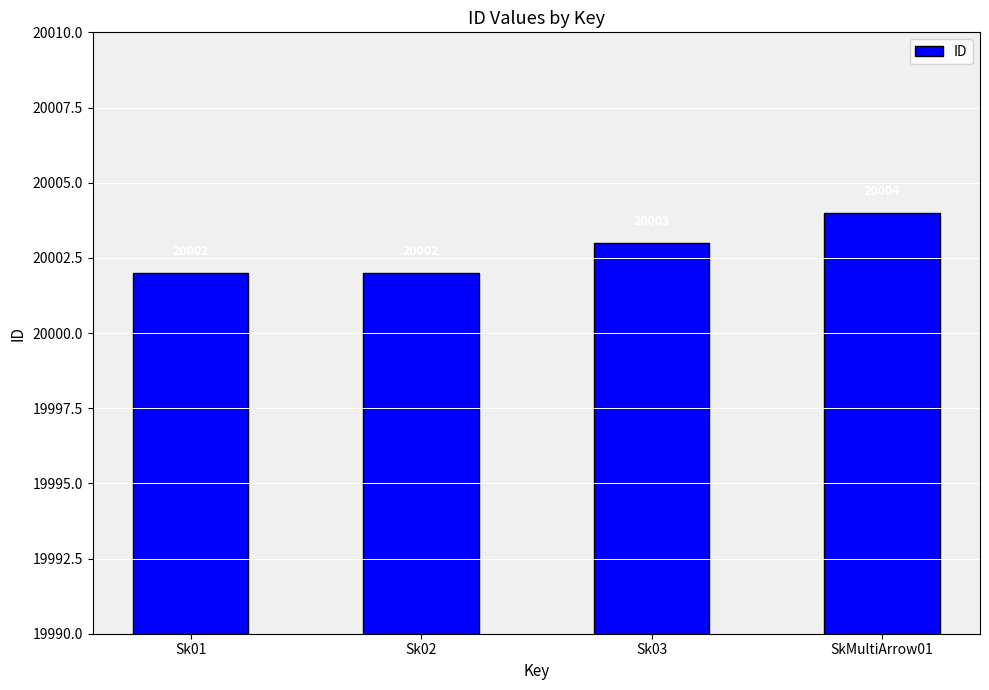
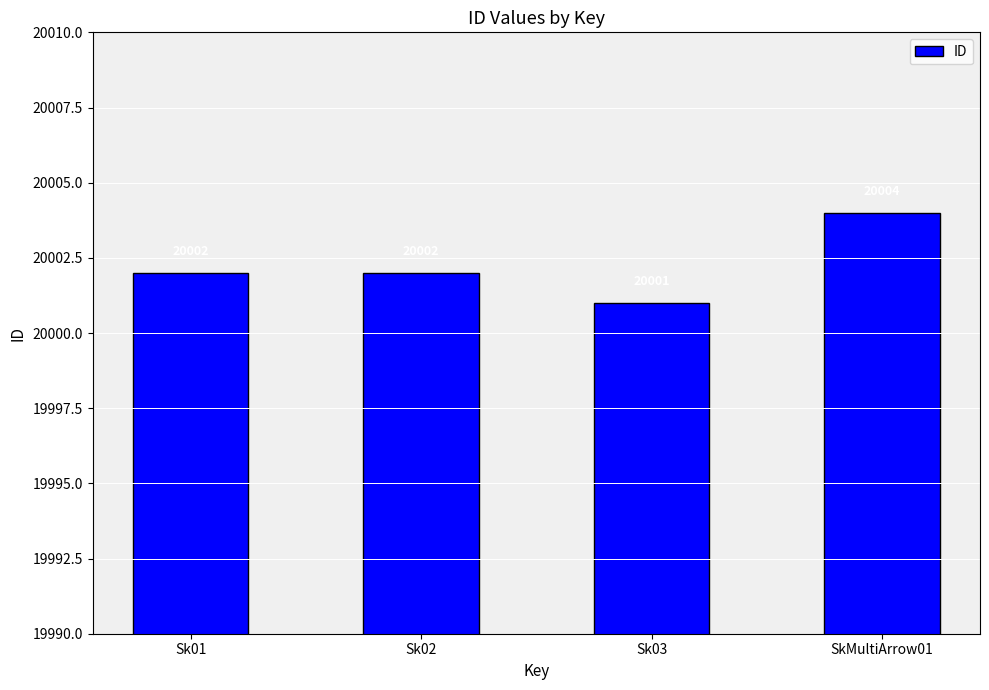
  {
    "Sk01": 20002,
    "Sk02": 20002,
-   "Sk03": 20003,
+   "Sk03": 20001,
    "SkMultiArrow01": 20004
  }
